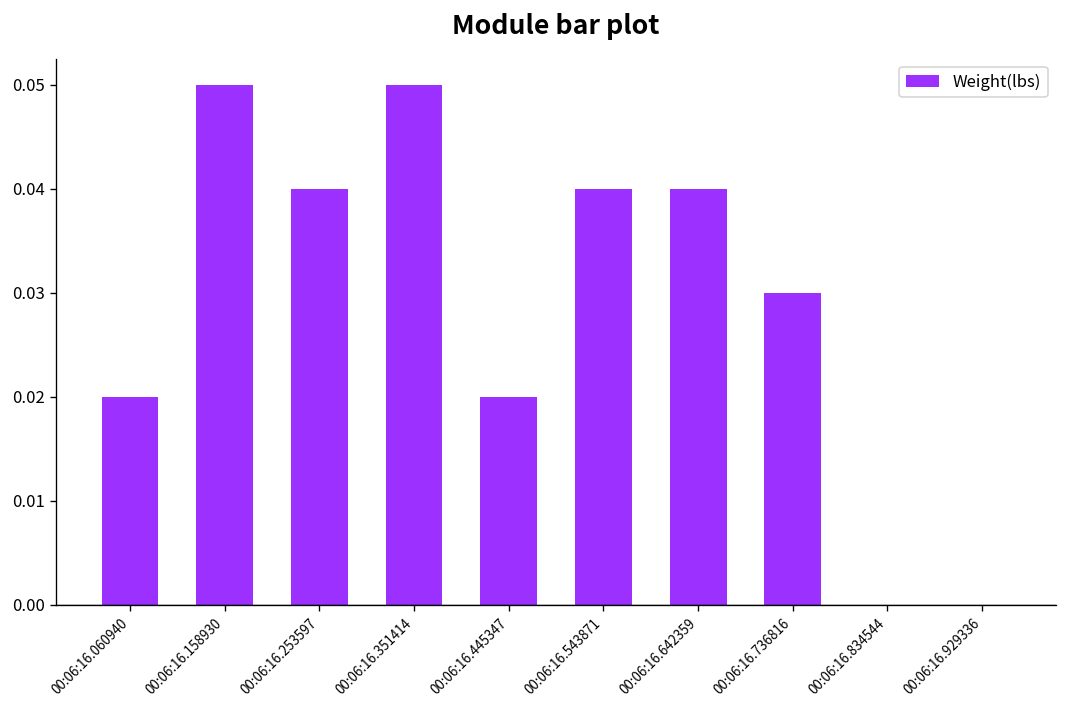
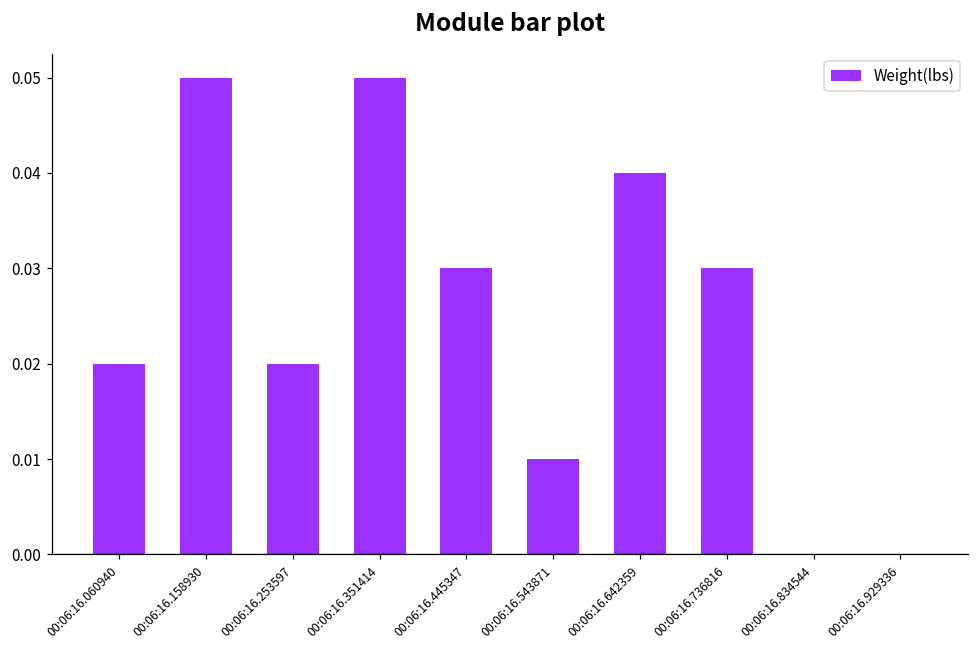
  {
    "00:06:16.060940": 0.02,
    "00:06:16.158930": 0.05,
-   "00:06:16.253597": 0.04,
+   "00:06:16.253597": 0.02,
    "00:06:16.351414": 0.05,
-   "00:06:16.445347": 0.02,
-   "00:06:16.543871": 0.04,
+   "00:06:16.445347": 0.03,
+   "00:06:16.543871": 0.01,
    "00:06:16.642359": 0.04,
    "00:06:16.736816": 0.03,
    "00:06:16.834544": 0.00,
    "00:06:16.929336": 0.00
  }
